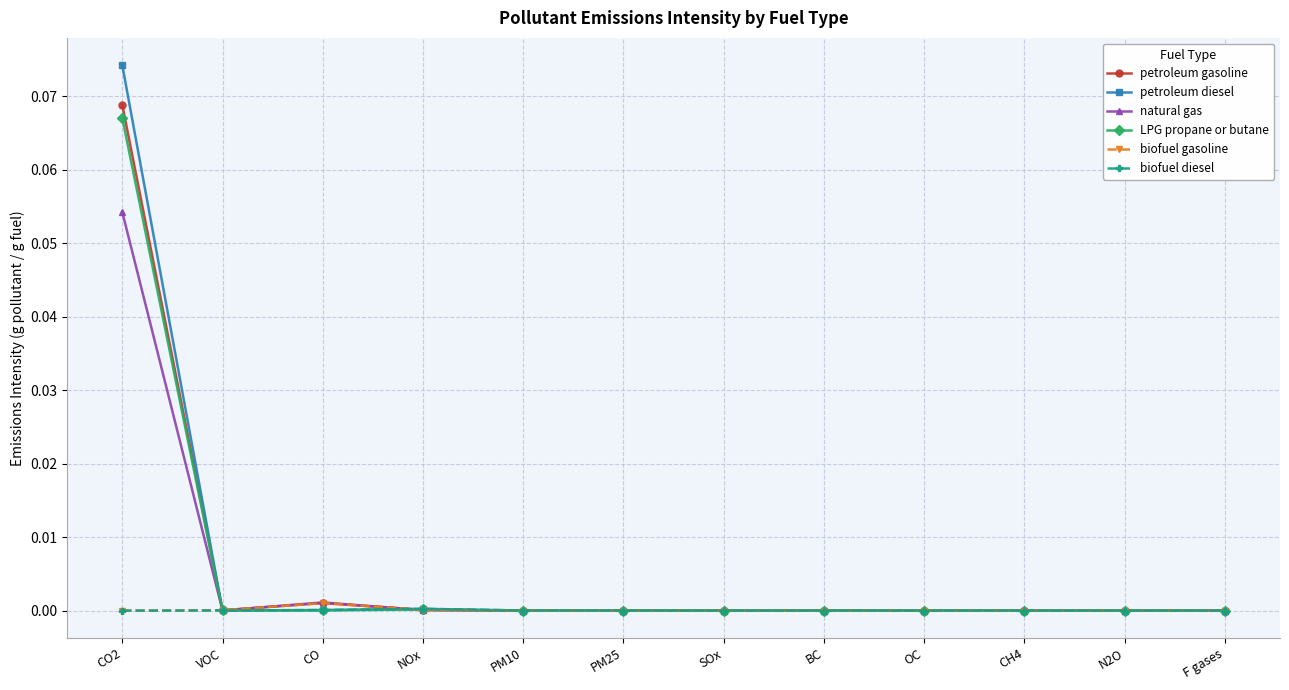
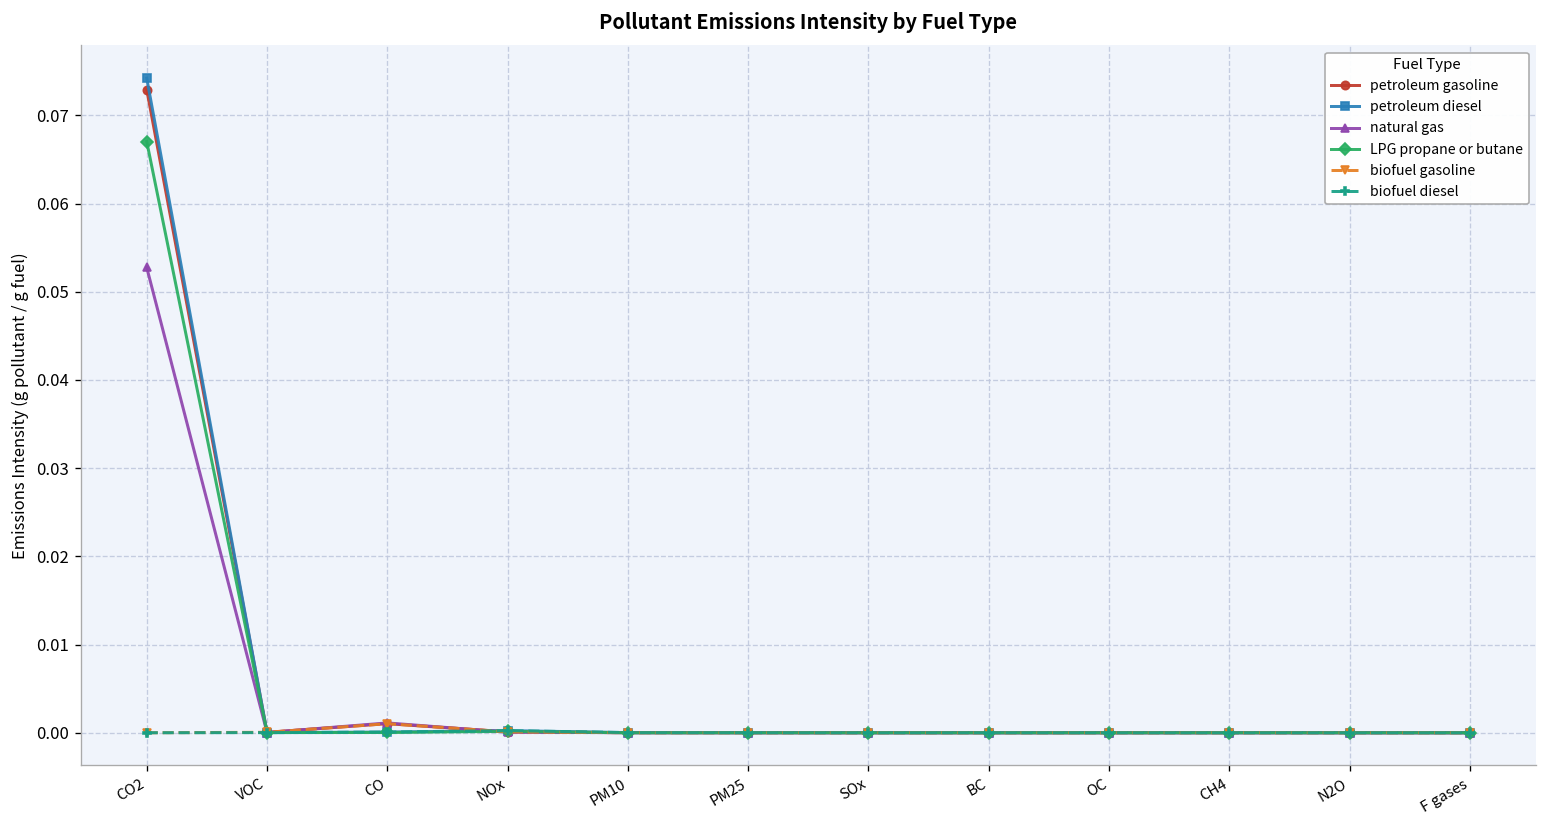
  {
    "petroleum gasoline": {
-     "CO2": 0.069
+     "CO2": 0.073
    },
    "petroleum diesel": {
      "CO2": 0.074
    },
    "natural gas": {
-     "CO2": 0.054
+     "CO2": 0.053
    }
  }
